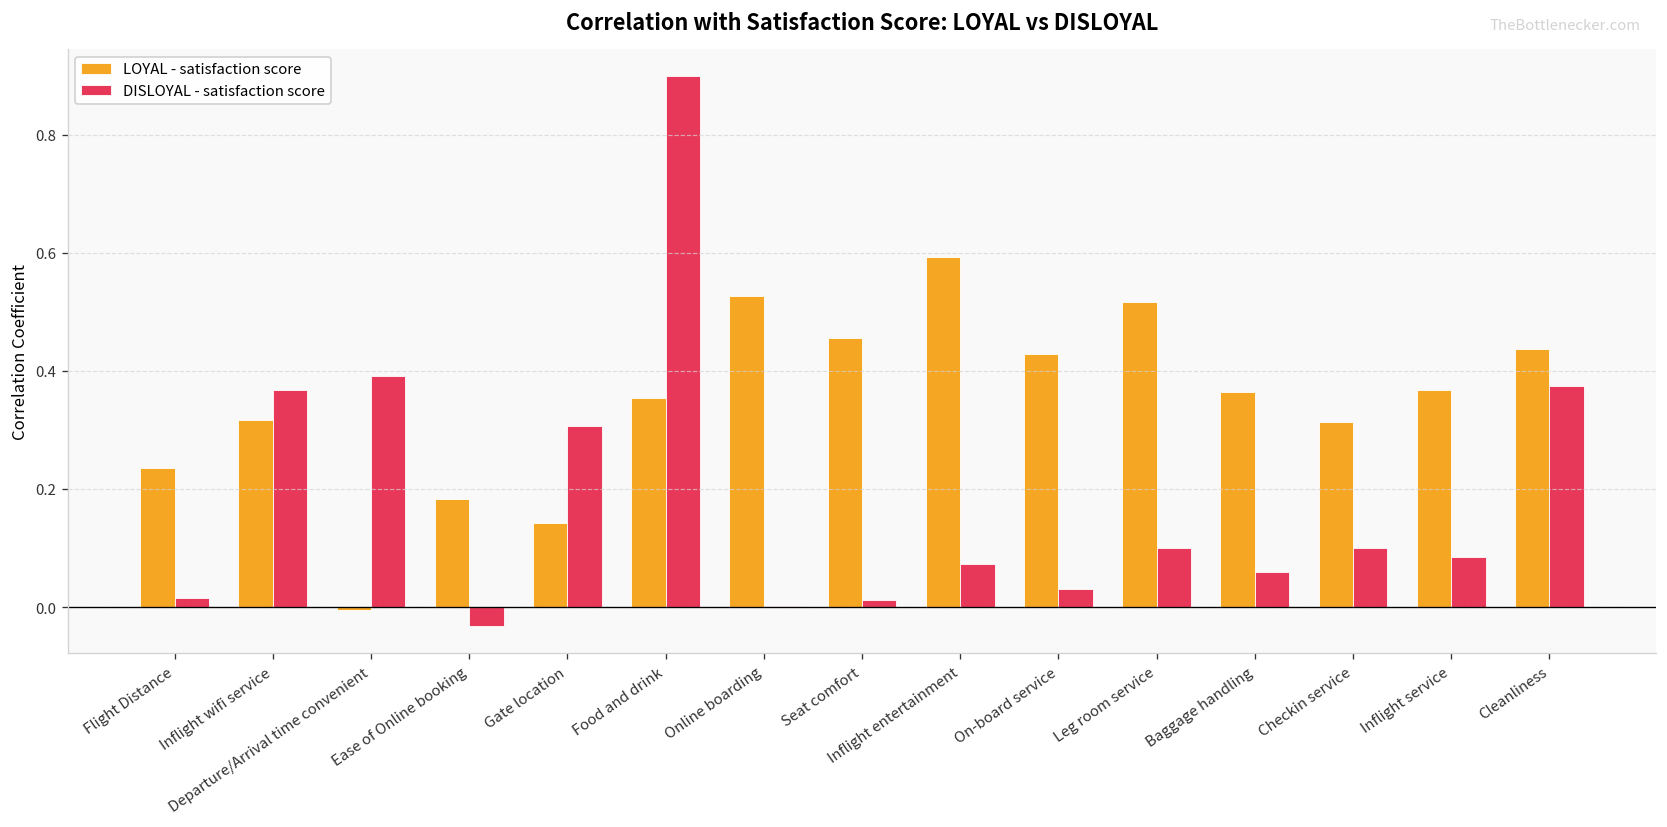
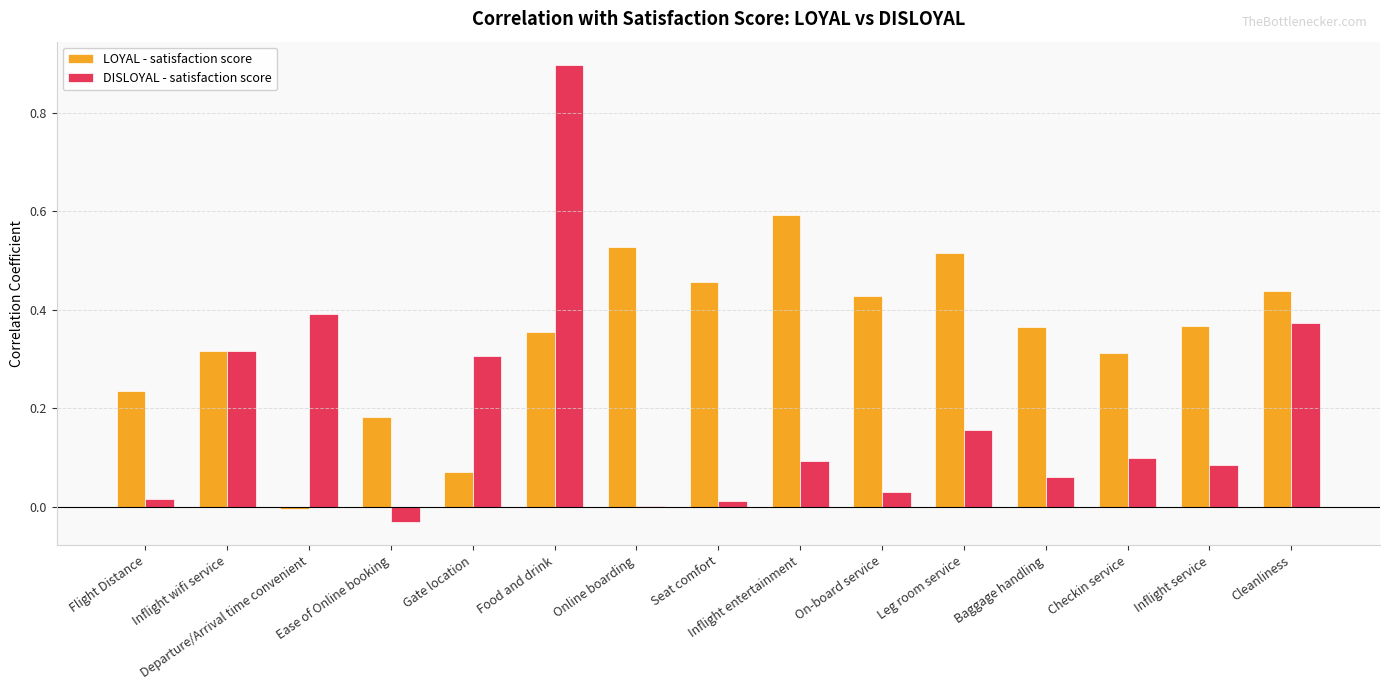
  {
    "LOYAL - satisfaction score": {
      "Flight Distance": 0.24,
      "Inflight wifi service": 0.32,
      "Departure/Arrival time convenient": -0.01,
      "Ease of Online booking": 0.18,
-     "Gate location": 0.14,
+     "Gate location": 0.07,
      "Food and drink": 0.35,
      "Online boarding": 0.53,
      "Seat comfort": 0.46,
      "Inflight entertainment": 0.59,
      "On-board service": 0.43,
      "Leg room service": 0.52,
      "Baggage handling": 0.36,
      "Checkin service": 0.31,
      "Inflight service": 0.37,
      "Cleanliness": 0.44
    },
    "DISLOYAL - satisfaction score": {
      "Flight Distance": 0.01,
-     "Inflight wifi service": 0.37,
+     "Inflight wifi service": 0.32,
      "Departure/Arrival time convenient": 0.39,
      "Ease of Online booking": -0.03,
      "Gate location": 0.31,
      "Food and drink": 0.90,
      "Seat comfort": 0.01,
-     "Inflight entertainment": 0.07,
+     "Inflight entertainment": 0.09,
      "On-board service": 0.03,
-     "Leg room service": 0.10,
+     "Leg room service": 0.16,
      "Baggage handling": 0.06,
      "Checkin service": 0.10,
      "Inflight service": 0.08,
      "Cleanliness": 0.37
    }
  }
